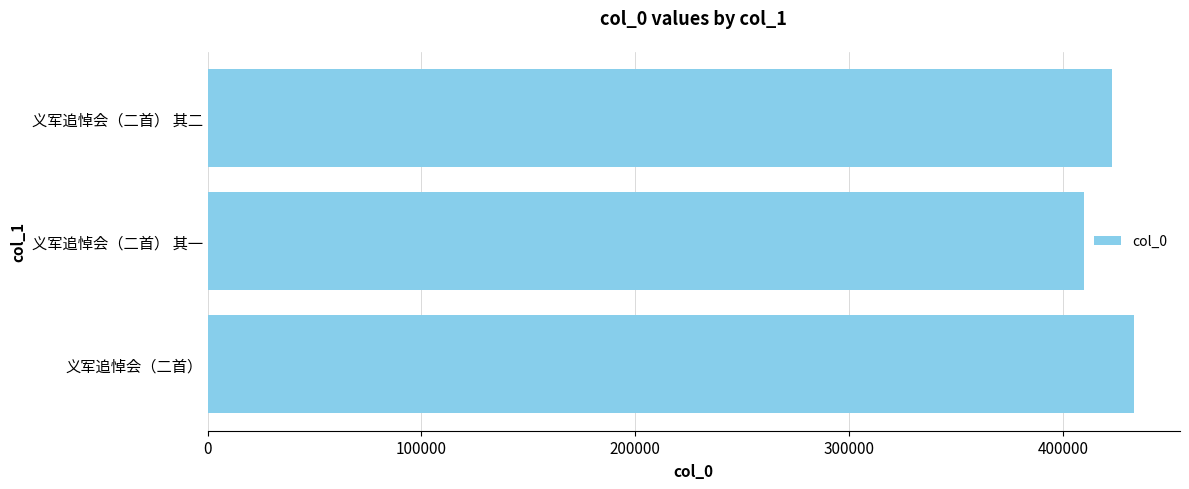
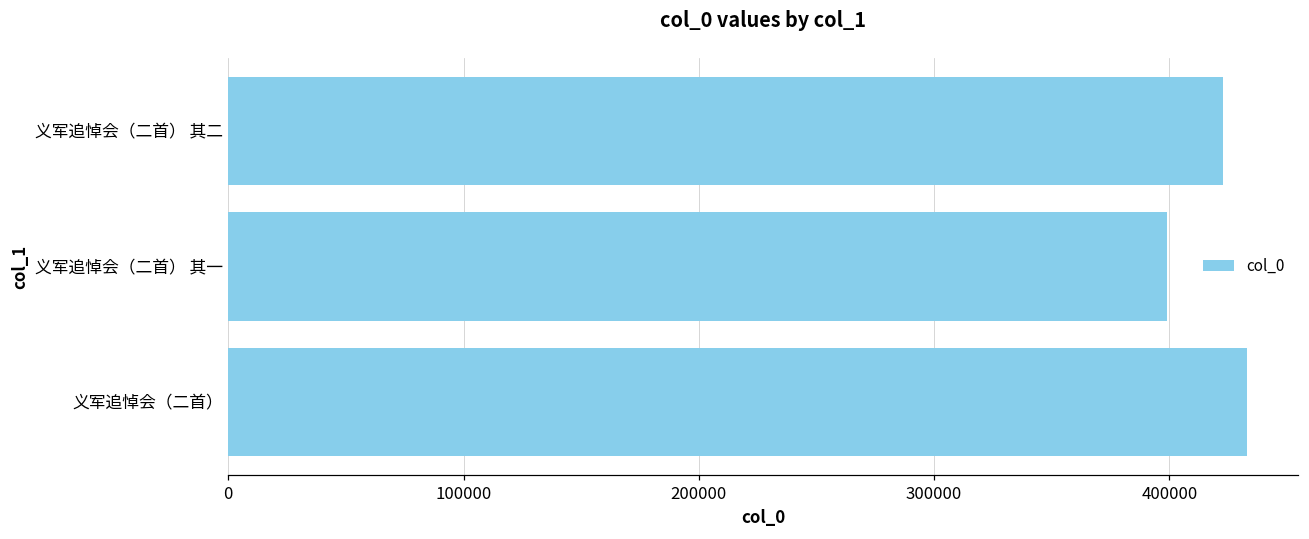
  {
    "义军追悼会（二首） 其二": 423000,
-   "义军追悼会（二首） 其一": 410000,
+   "义军追悼会（二首） 其一": 399000,
    "义军追悼会（二首）": 433000
  }
